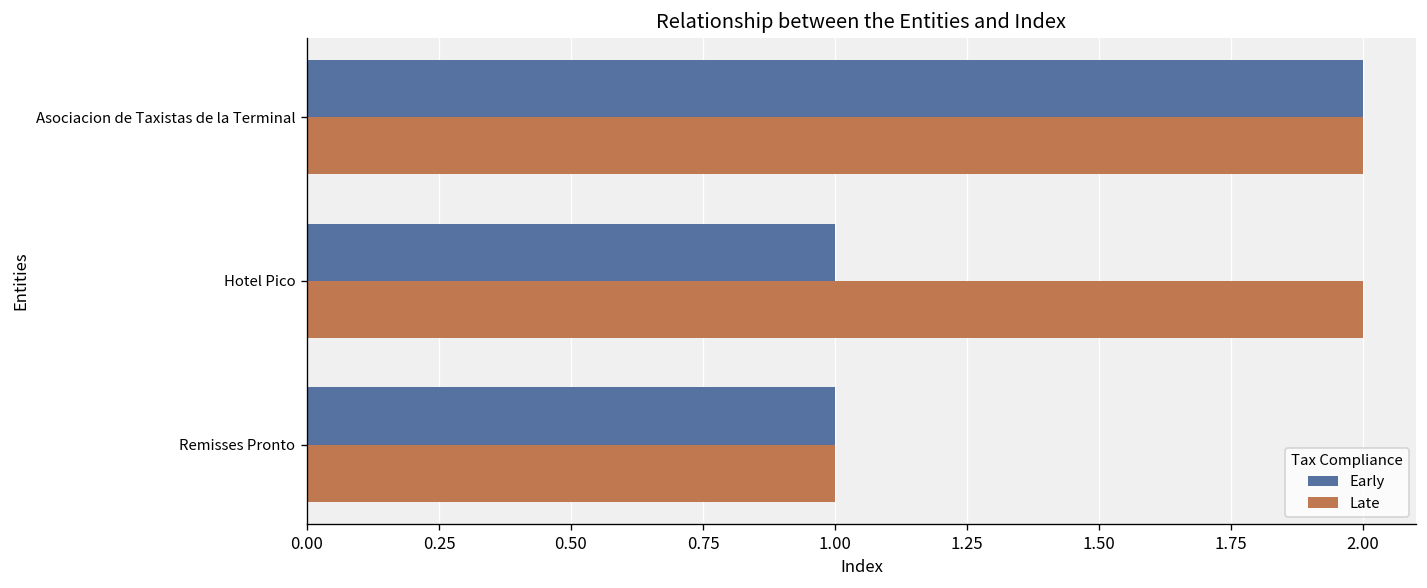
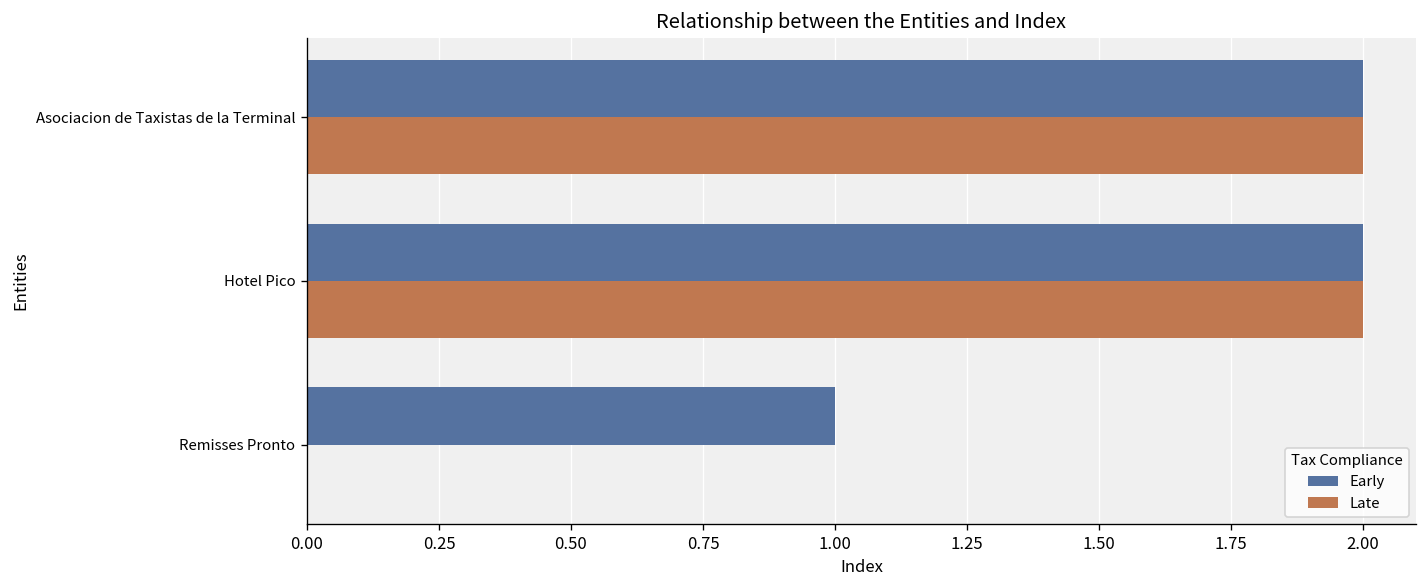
  {
    "Early": {
      "Asociacion de Taxistas de la Terminal": 2,
-     "Hotel Pico": 1,
+     "Hotel Pico": 2,
      "Remisses Pronto": 1
    },
    "Late": {
      "Asociacion de Taxistas de la Terminal": 2,
      "Hotel Pico": 2,
-     "Remisses Pronto": 1
+     "Remisses Pronto": 0
    }
  }
